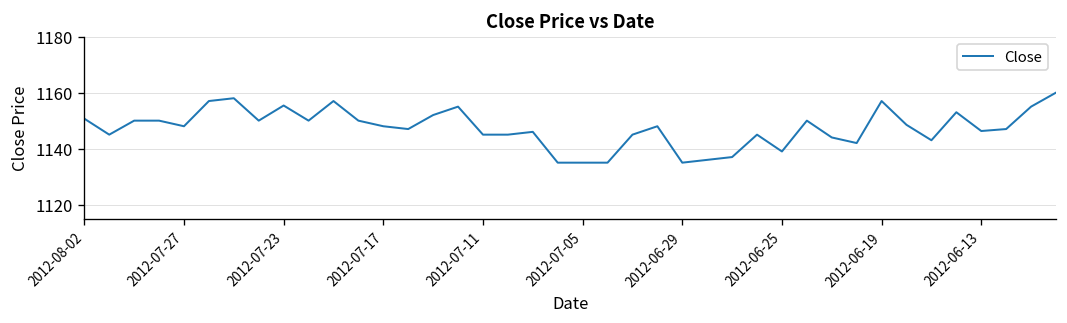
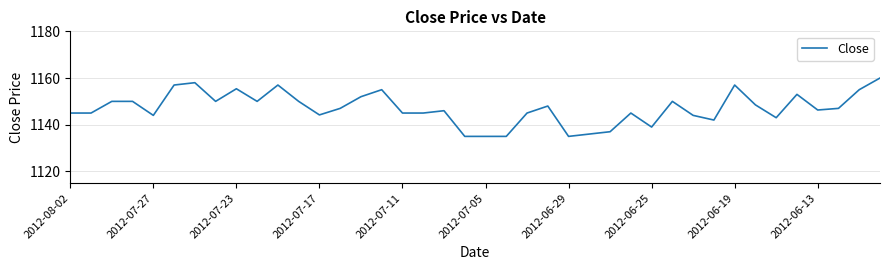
  {
-   "2012-08-02": 1151,
-   "2012-07-27": 1148,
+   "2012-08-02": 1145,
+   "2012-07-27": 1144,
    "2012-07-23": 1155,
-   "2012-07-17": 1148,
+   "2012-07-17": 1144,
    "2012-07-11": 1145,
    "2012-07-05": 1135,
    "2012-06-29": 1135,
    "2012-06-25": 1139,
    "2012-06-19": 1157,
    "2012-06-13": 1146
  }
